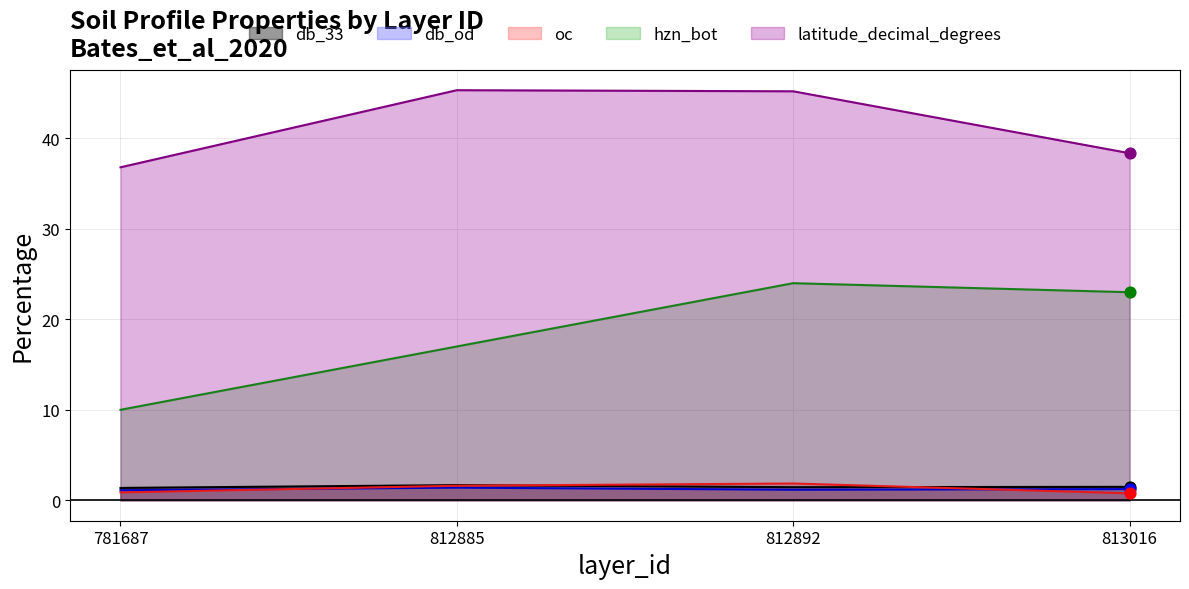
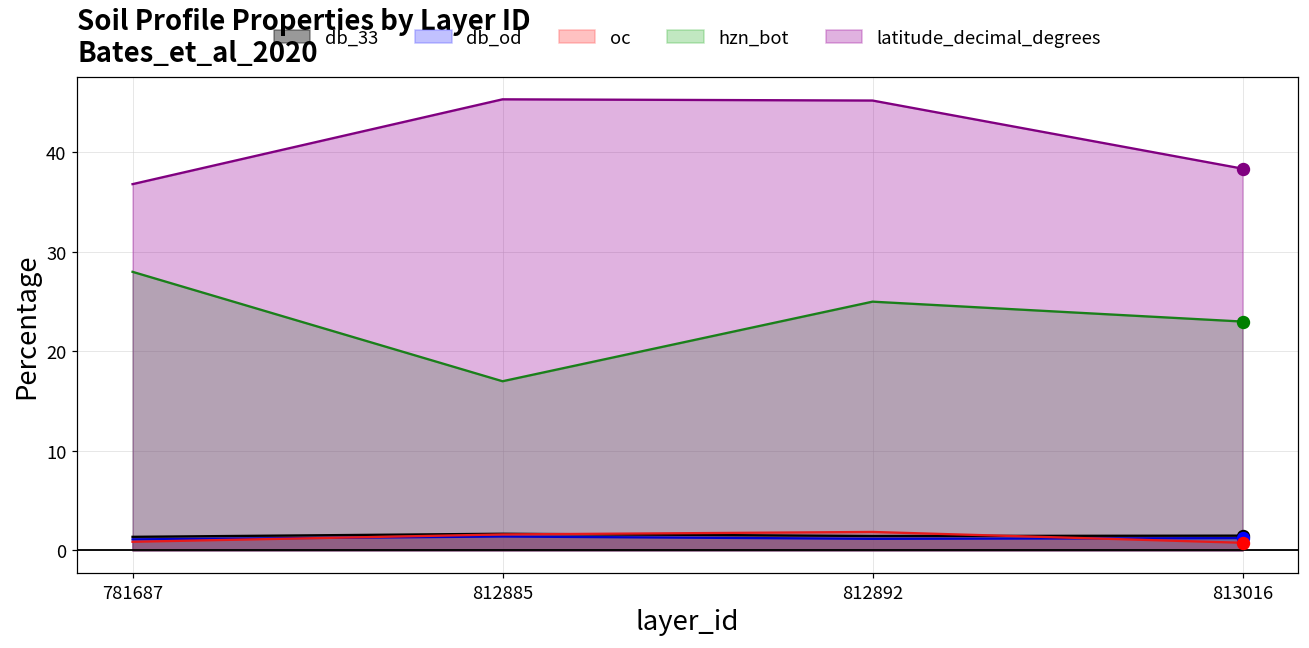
  {
    "oc": {
      "812892": 2
    },
    "hzn_bot": {
-     "781687": 10,
+     "781687": 28,
      "812885": 17,
-     "812892": 24
+     "812892": 25
    }
  }
